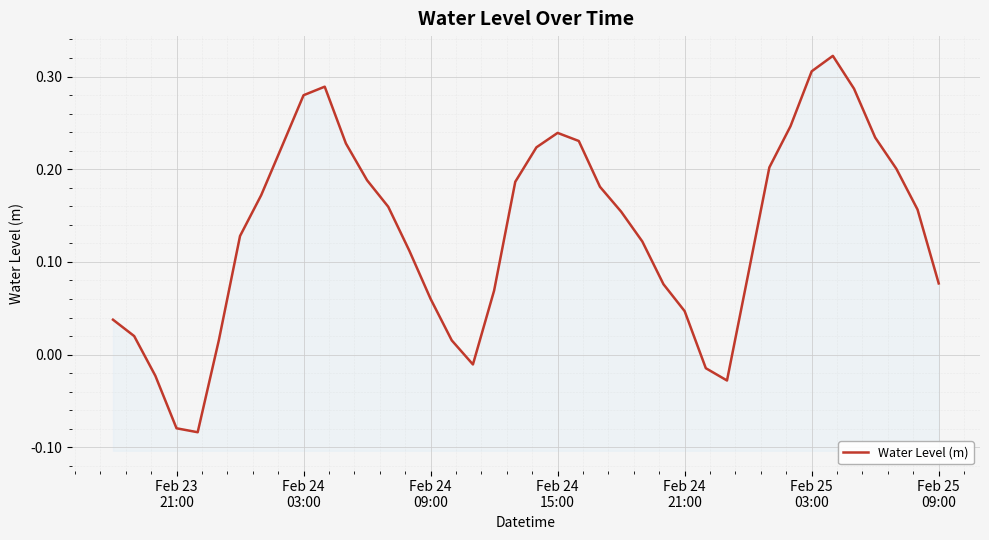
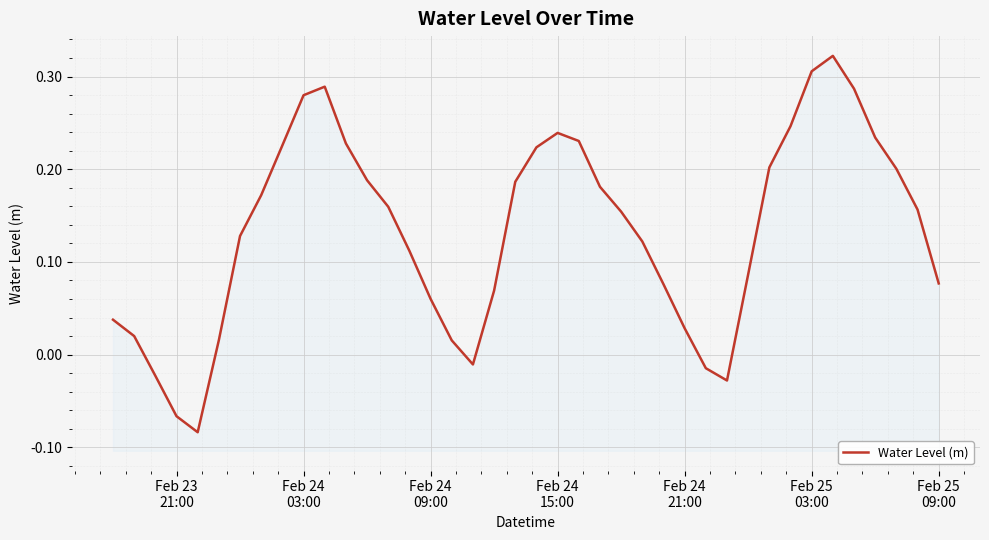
  {
-   "Feb 23 21:00": -0.08,
+   "Feb 23 21:00": -0.07,
    "Feb 24 03:00": 0.28,
    "Feb 24 09:00": 0.06,
    "Feb 24 15:00": 0.24,
-   "Feb 24 21:00": 0.05,
+   "Feb 24 21:00": 0.03,
    "Feb 25 03:00": 0.31,
    "Feb 25 09:00": 0.08
  }
